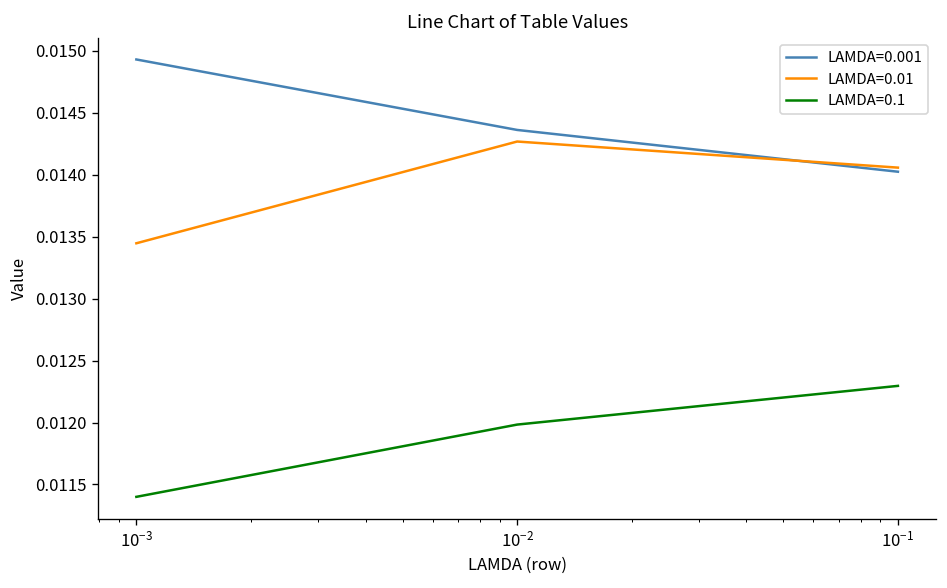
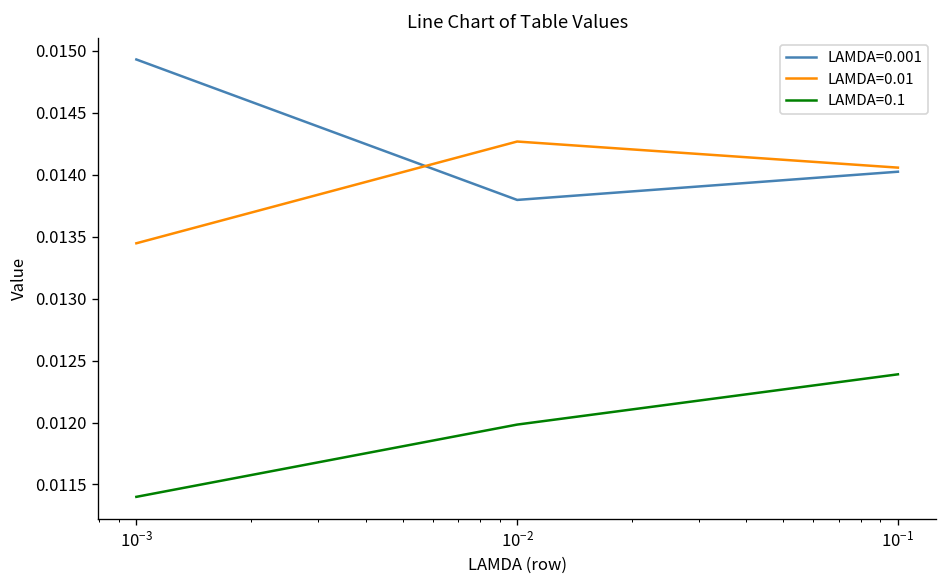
  {
    "LAMDA=0.001": {
      "10^-3": 0.01493,
-     "10^-2": 0.01436,
+     "10^-2": 0.01380,
      "10^-1": 0.01403
    },
    "LAMDA=0.01": {
      "10^-3": 0.01345,
      "10^-2": 0.01427,
      "10^-1": 0.01406
    },
    "LAMDA=0.1": {
      "10^-3": 0.01140,
      "10^-2": 0.01198,
-     "10^-1": 0.01230
+     "10^-1": 0.01239
    }
  }
